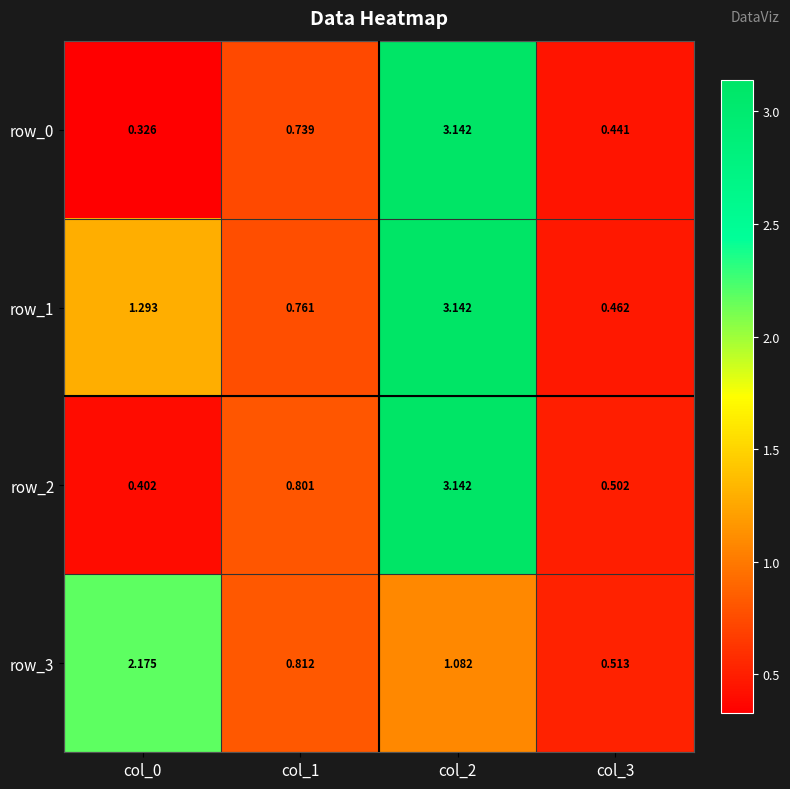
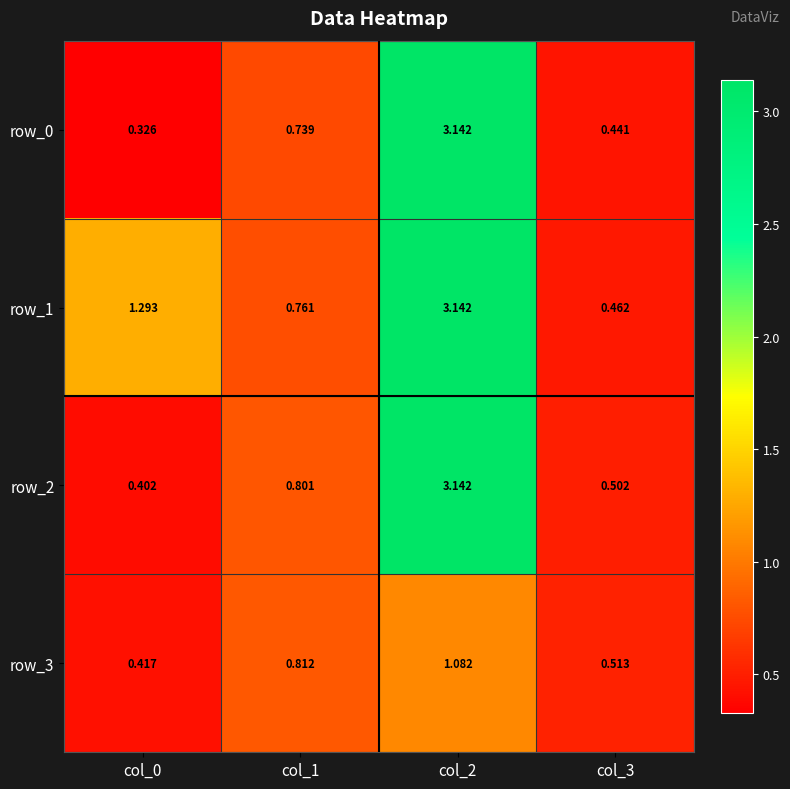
  {
    "row_0": {
      "col_0": 0.326,
      "col_1": 0.739,
      "col_2": 3.142,
      "col_3": 0.441
    },
    "row_1": {
      "col_0": 1.293,
      "col_1": 0.761,
      "col_2": 3.142,
      "col_3": 0.462
    },
    "row_2": {
      "col_0": 0.402,
      "col_1": 0.801,
      "col_2": 3.142,
      "col_3": 0.502
    },
    "row_3": {
-     "col_0": 2.175,
+     "col_0": 0.417,
      "col_1": 0.812,
      "col_2": 1.082,
      "col_3": 0.513
    }
  }
